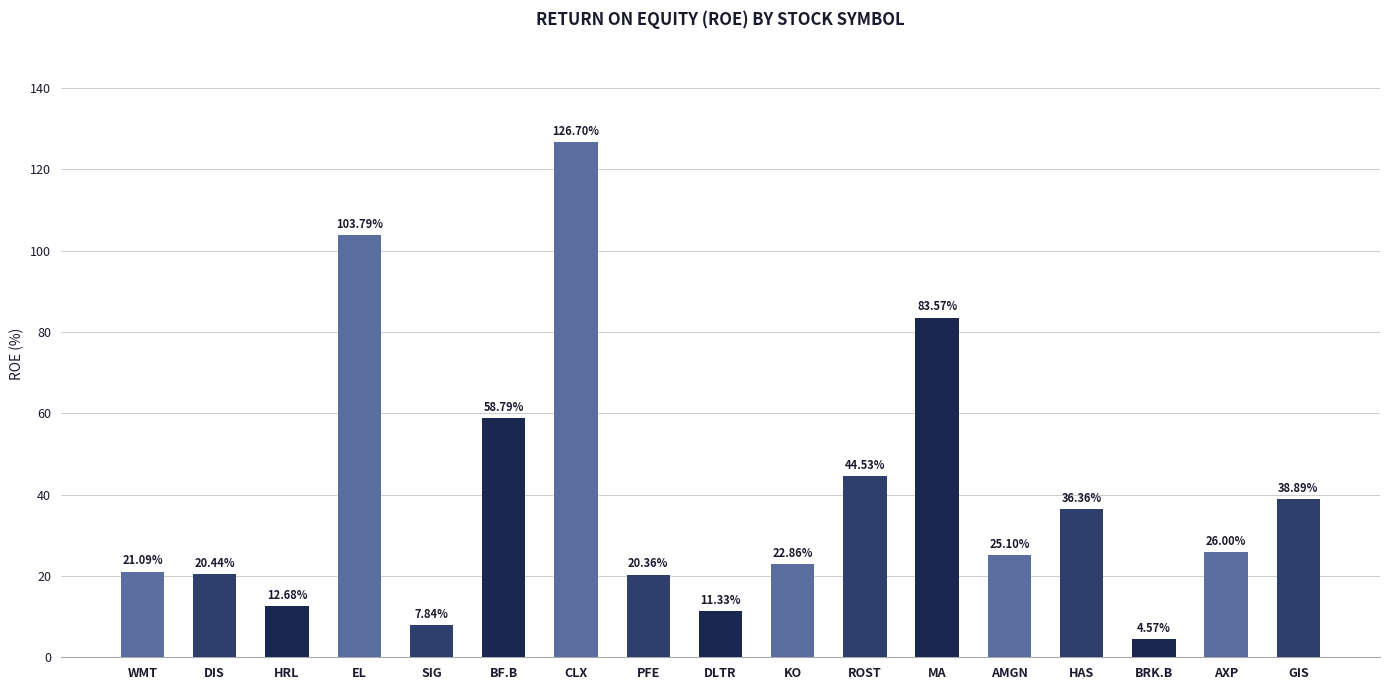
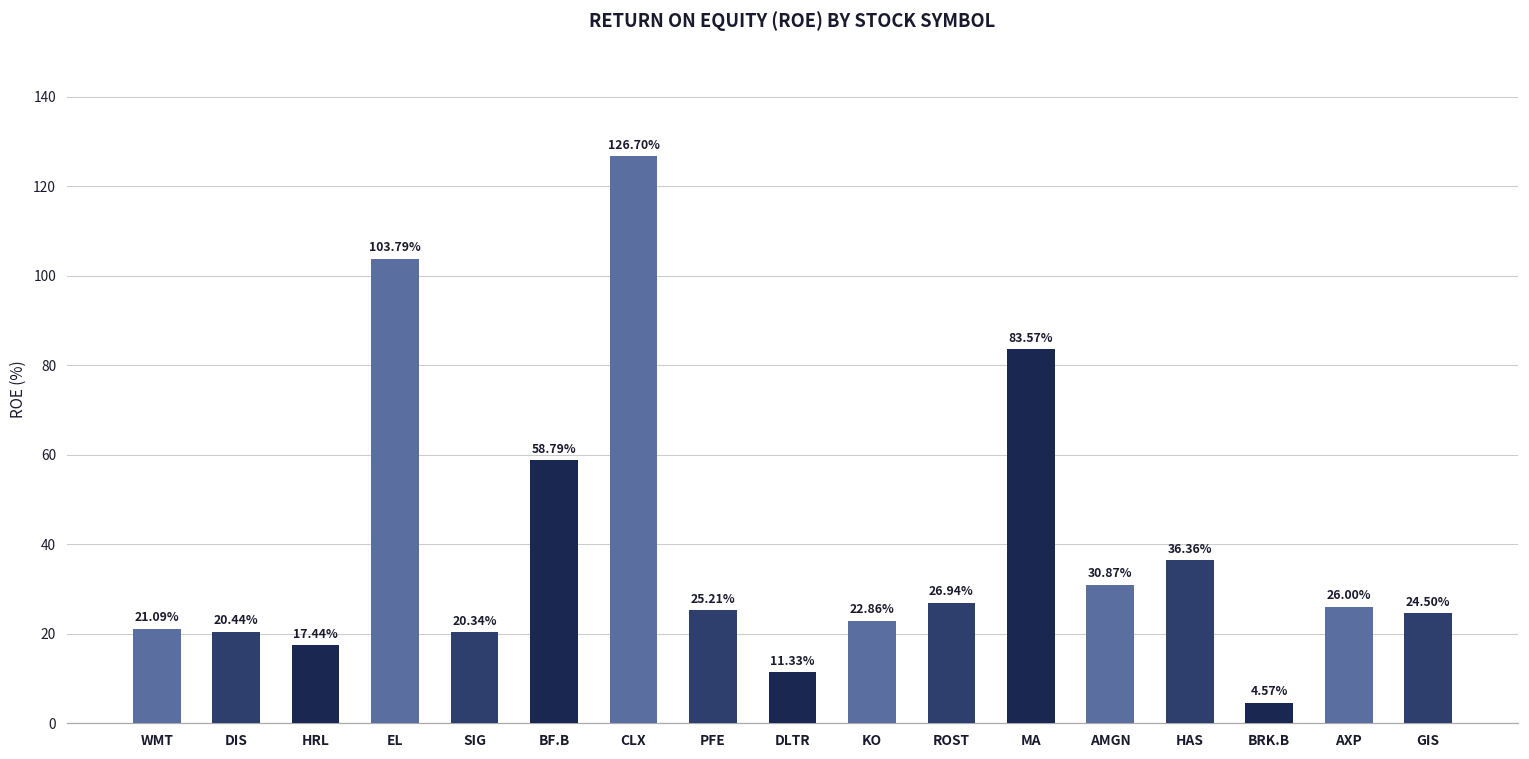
  {
    "WMT": "21.09%",
    "DIS": "20.44%",
-   "HRL": "12.68%",
+   "HRL": "17.44%",
    "EL": "103.79%",
-   "SIG": "7.84%",
+   "SIG": "20.34%",
    "BF.B": "58.79%",
    "CLX": "126.70%",
-   "PFE": "20.36%",
+   "PFE": "25.21%",
    "DLTR": "11.33%",
    "KO": "22.86%",
-   "ROST": "44.53%",
+   "ROST": "26.94%",
    "MA": "83.57%",
-   "AMGN": "25.10%",
+   "AMGN": "30.87%",
    "HAS": "36.36%",
    "BRK.B": "4.57%",
    "AXP": "26.00%",
-   "GIS": "38.89%"
+   "GIS": "24.50%"
  }
